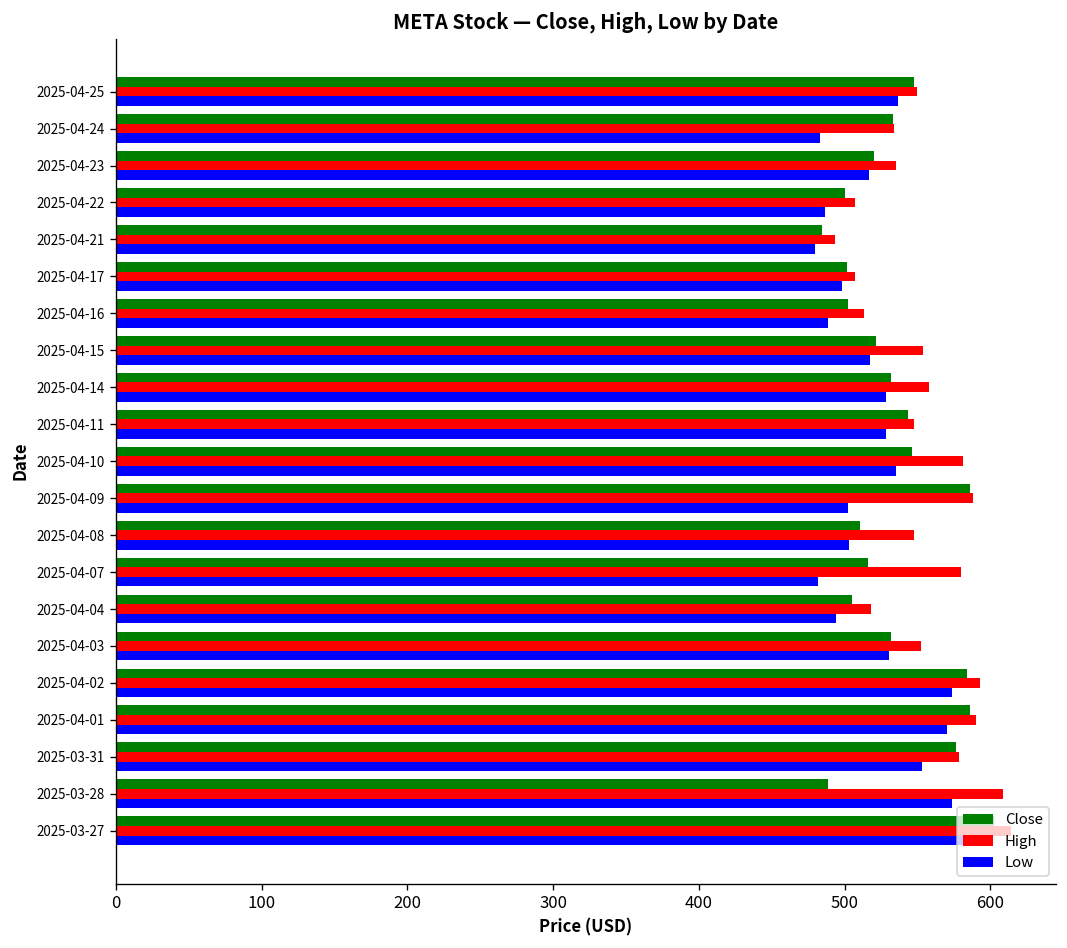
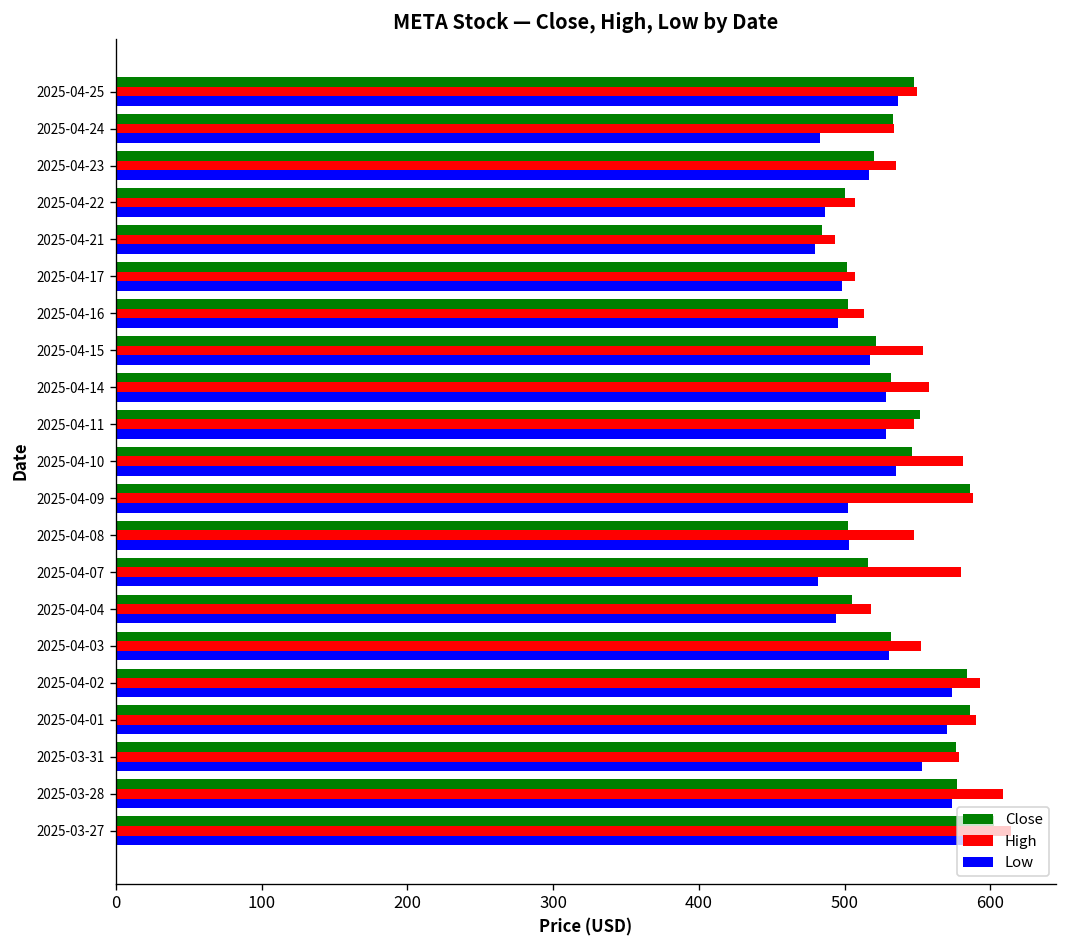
  {
    "Close": {
      "2025-04-25": 547,
      "2025-04-24": 533,
      "2025-04-23": 520,
      "2025-04-22": 500,
      "2025-04-21": 485,
      "2025-04-17": 501,
      "2025-04-16": 502,
      "2025-04-15": 522,
      "2025-04-14": 531,
-     "2025-04-11": 544,
+     "2025-04-11": 551,
      "2025-04-10": 546,
      "2025-04-09": 586,
-     "2025-04-08": 510,
+     "2025-04-08": 503,
      "2025-04-07": 516,
      "2025-04-04": 505,
      "2025-04-03": 532,
      "2025-04-02": 584,
      "2025-04-01": 586,
      "2025-03-31": 576,
-     "2025-03-28": 489
+     "2025-03-28": 577
    },
    "High": {
      "2025-04-25": 550,
      "2025-04-24": 534,
      "2025-04-23": 535,
      "2025-04-22": 507,
      "2025-04-21": 494,
      "2025-04-17": 507,
      "2025-04-16": 513,
      "2025-04-15": 553,
      "2025-04-14": 558,
      "2025-04-11": 547,
      "2025-04-10": 581,
      "2025-04-09": 588,
      "2025-04-08": 547,
      "2025-04-07": 580,
      "2025-04-04": 518,
      "2025-04-03": 553,
      "2025-04-02": 593,
      "2025-04-01": 590,
      "2025-03-31": 579,
      "2025-03-28": 609
    },
    "Low": {
      "2025-04-25": 536,
      "2025-04-24": 483,
      "2025-04-23": 517,
      "2025-04-22": 486,
      "2025-04-21": 480,
      "2025-04-17": 498,
-     "2025-04-16": 488,
+     "2025-04-16": 496,
      "2025-04-15": 518,
      "2025-04-14": 528,
      "2025-04-11": 529,
      "2025-04-10": 535,
      "2025-04-09": 502,
      "2025-04-08": 503,
      "2025-04-07": 482,
      "2025-04-04": 494,
      "2025-04-03": 530,
      "2025-04-02": 573,
      "2025-04-01": 570,
      "2025-03-31": 553,
      "2025-03-28": 574
    }
  }
